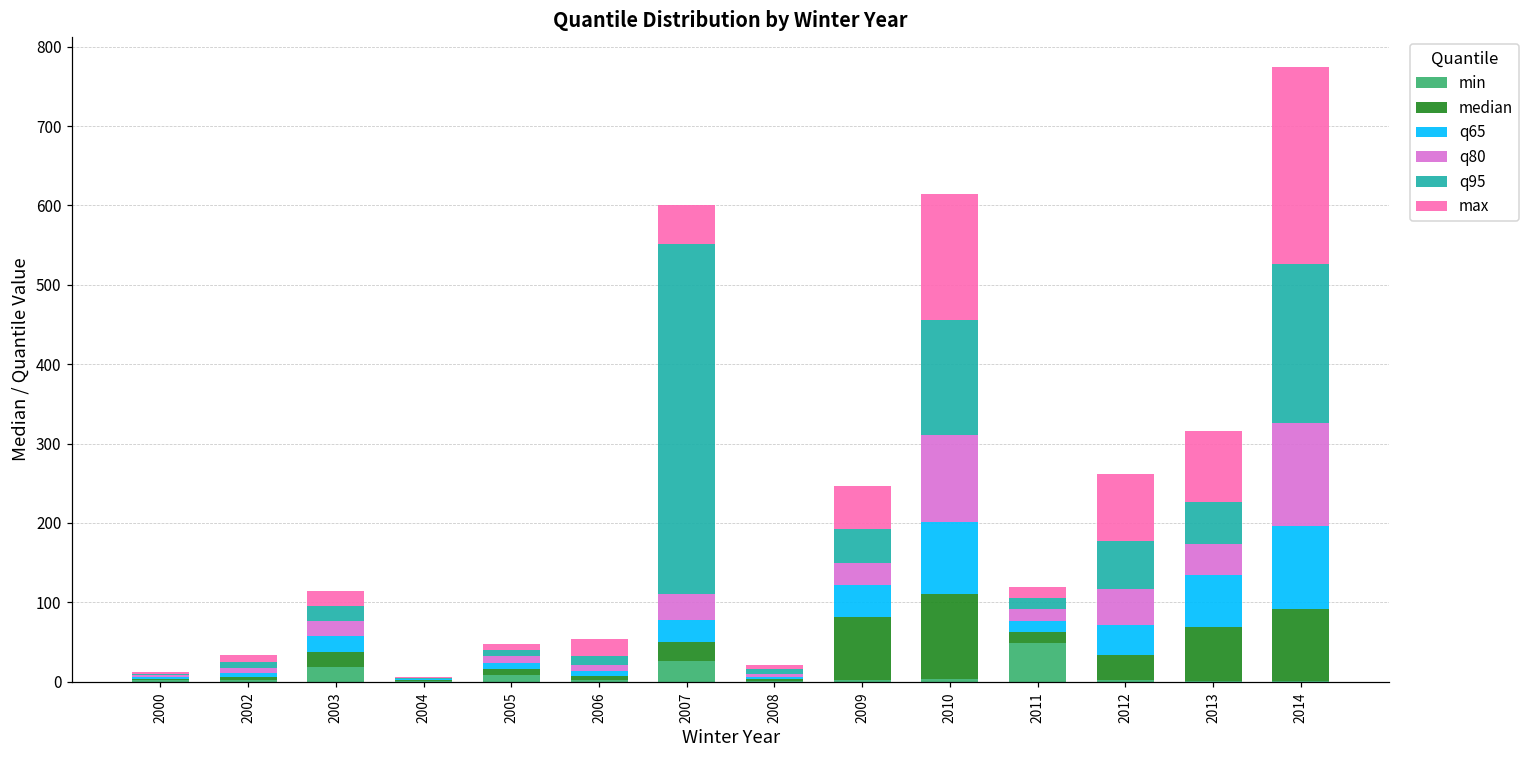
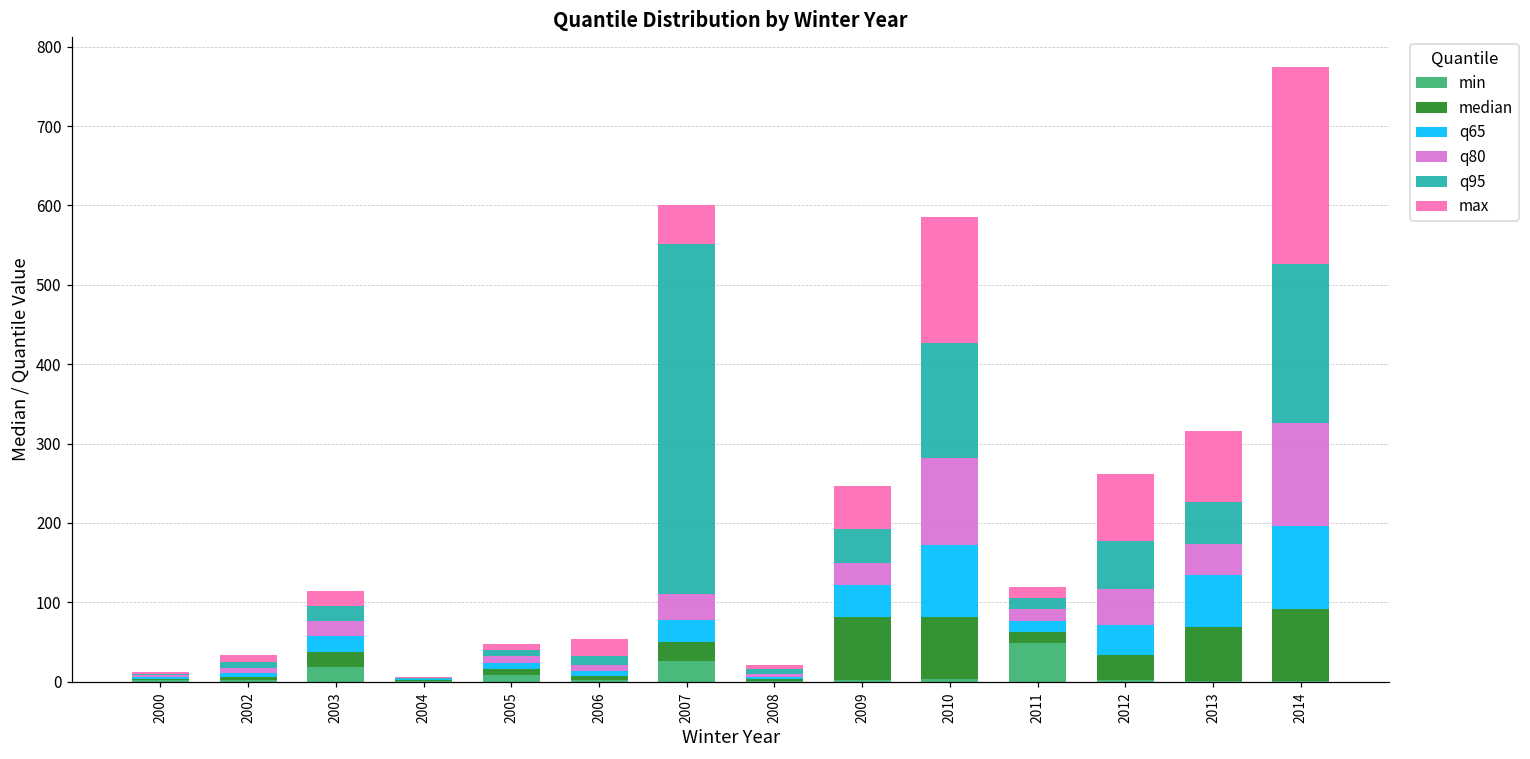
  {
    "min": {
      "2003": 20,
      "2005": 10,
      "2007": 30,
      "2010": 0,
      "2011": 50
    },
    "median": {
      "2002": 0,
      "2003": 20,
      "2005": 10,
      "2006": 10,
      "2007": 20,
      "2009": 80,
-     "2010": 110,
+     "2010": 80,
      "2011": 10,
      "2012": 30,
      "2013": 70,
      "2014": 90
    },
    "q65": {
      "2002": 10,
      "2003": 20,
      "2005": 10,
      "2006": 10,
      "2007": 30,
      "2009": 40,
      "2010": 90,
      "2011": 10,
      "2012": 40,
      "2013": 70,
      "2014": 110
    },
    "q95": {
      "2002": 10,
      "2003": 20,
      "2005": 10,
      "2006": 10,
      "2007": 440,
      "2008": 10,
      "2009": 40,
      "2010": 150,
      "2011": 10,
      "2012": 60,
      "2013": 50,
      "2014": 200
    }
  }
